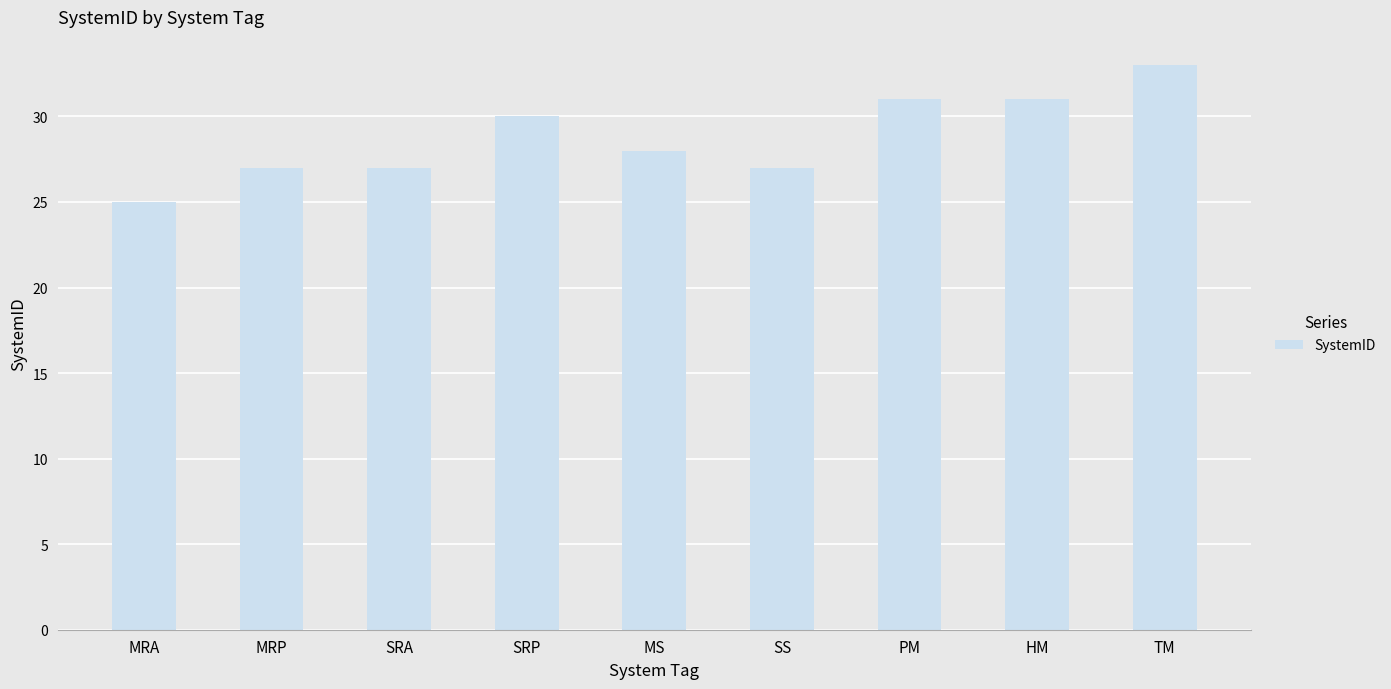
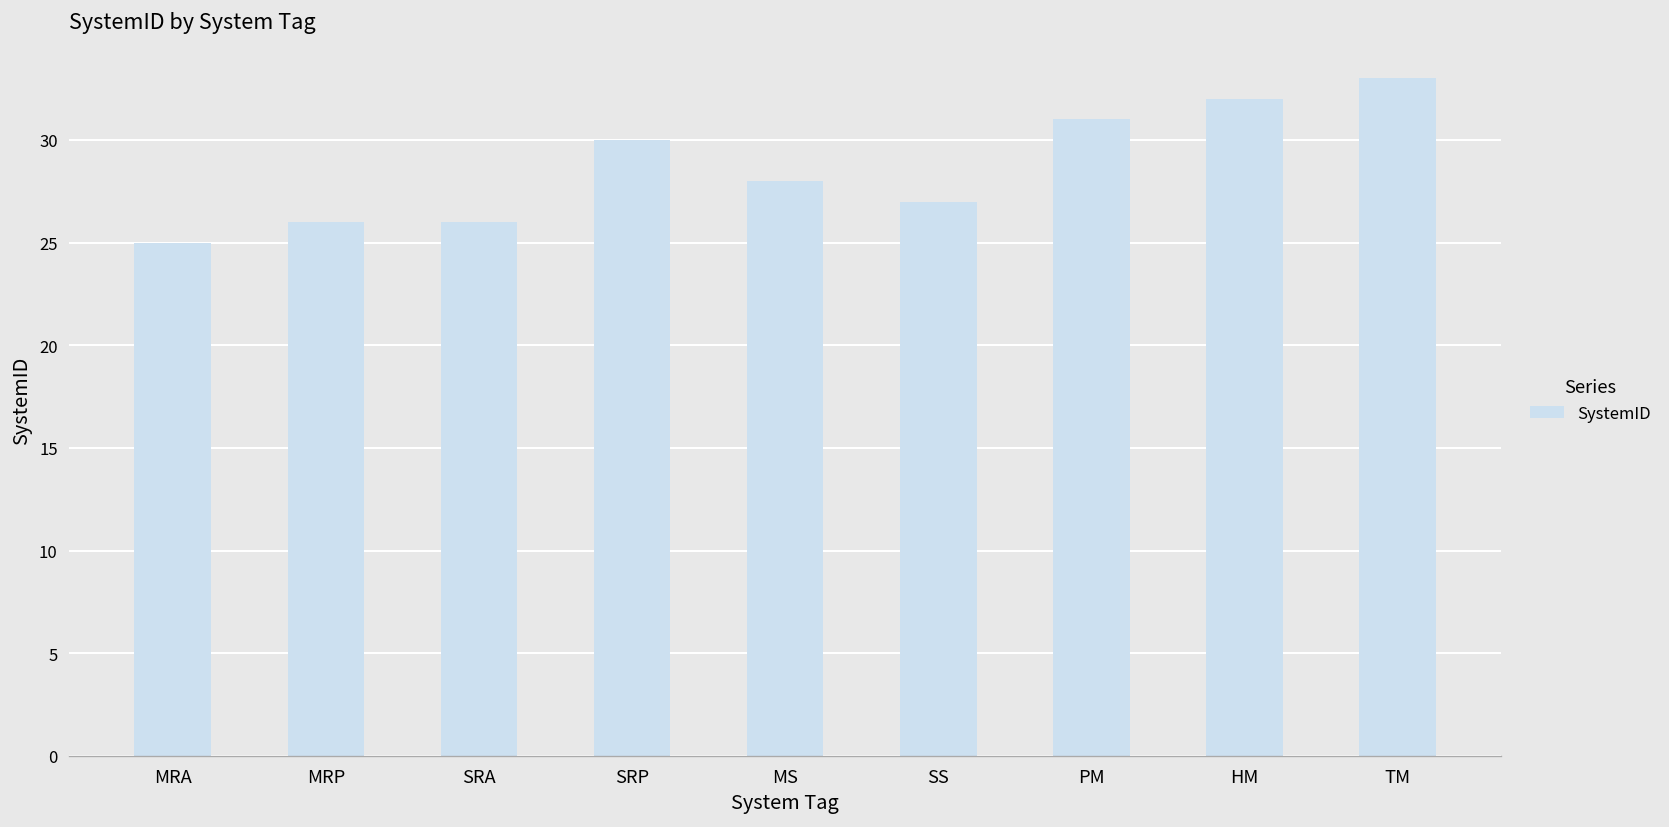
  {
    "MRA": 25,
-   "MRP": 27,
-   "SRA": 27,
+   "MRP": 26,
+   "SRA": 26,
    "SRP": 30,
    "MS": 28,
    "SS": 27,
    "PM": 31,
-   "HM": 31,
+   "HM": 32,
    "TM": 33
  }
